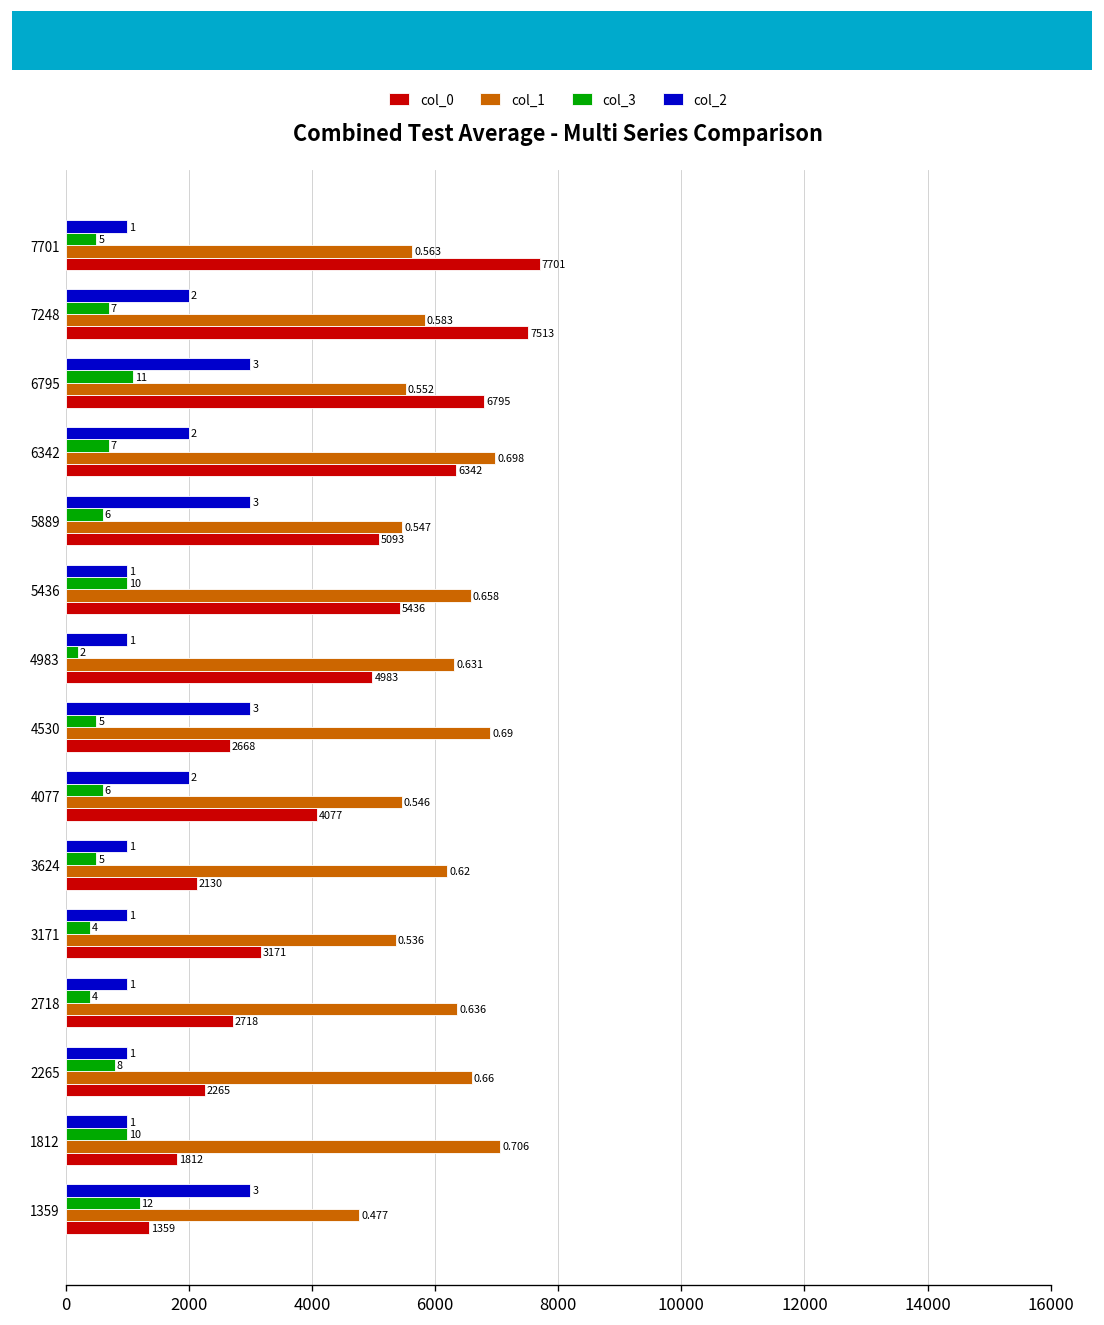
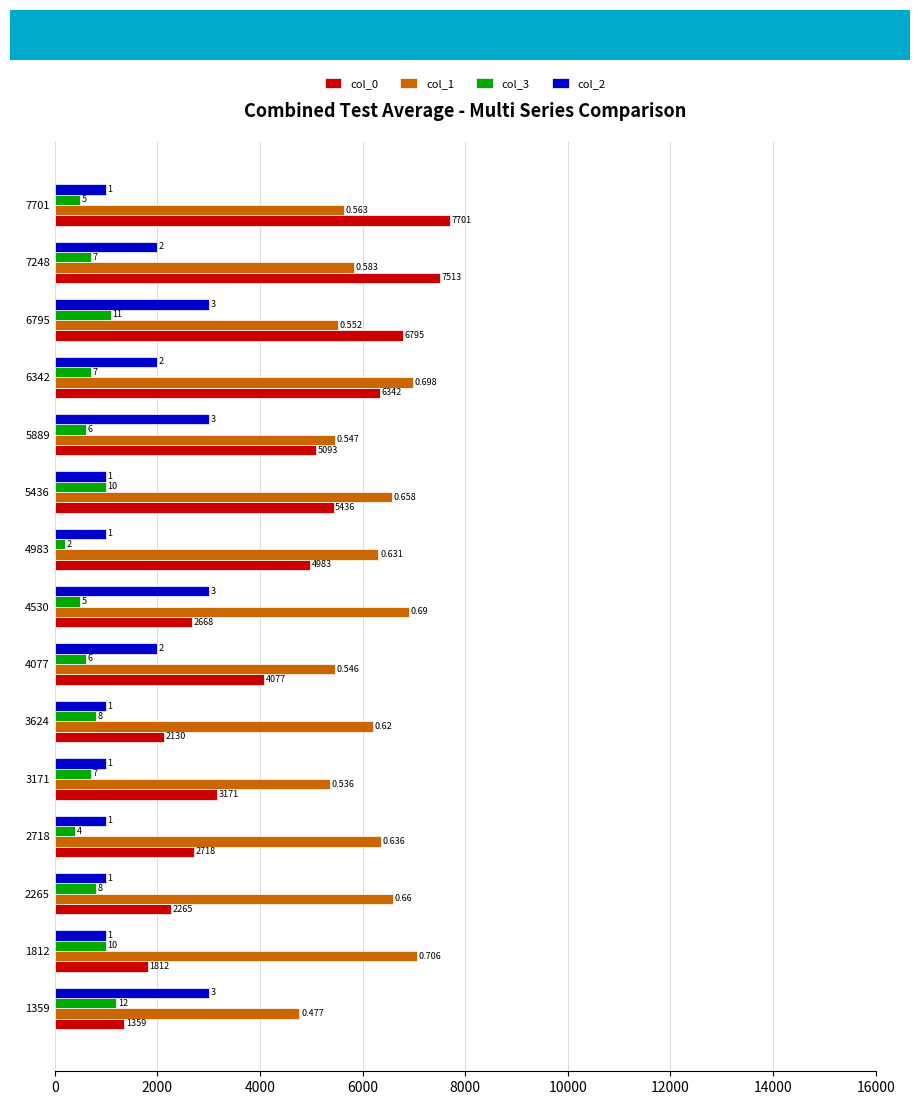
  {
    "col_0": {
      "7701": 7701,
      "7248": 7513,
      "6795": 6795,
      "6342": 6342,
      "5889": 5093,
      "5436": 5436,
      "4983": 4983,
      "4530": 2668,
      "4077": 4077,
      "3624": 2130,
      "3171": 3171,
      "2718": 2718,
      "2265": 2265,
      "1812": 1812,
      "1359": 1359
    },
    "col_3": {
-     "3624": 5,
-     "3171": 4
+     "3624": 8,
+     "3171": 7
    }
  }
